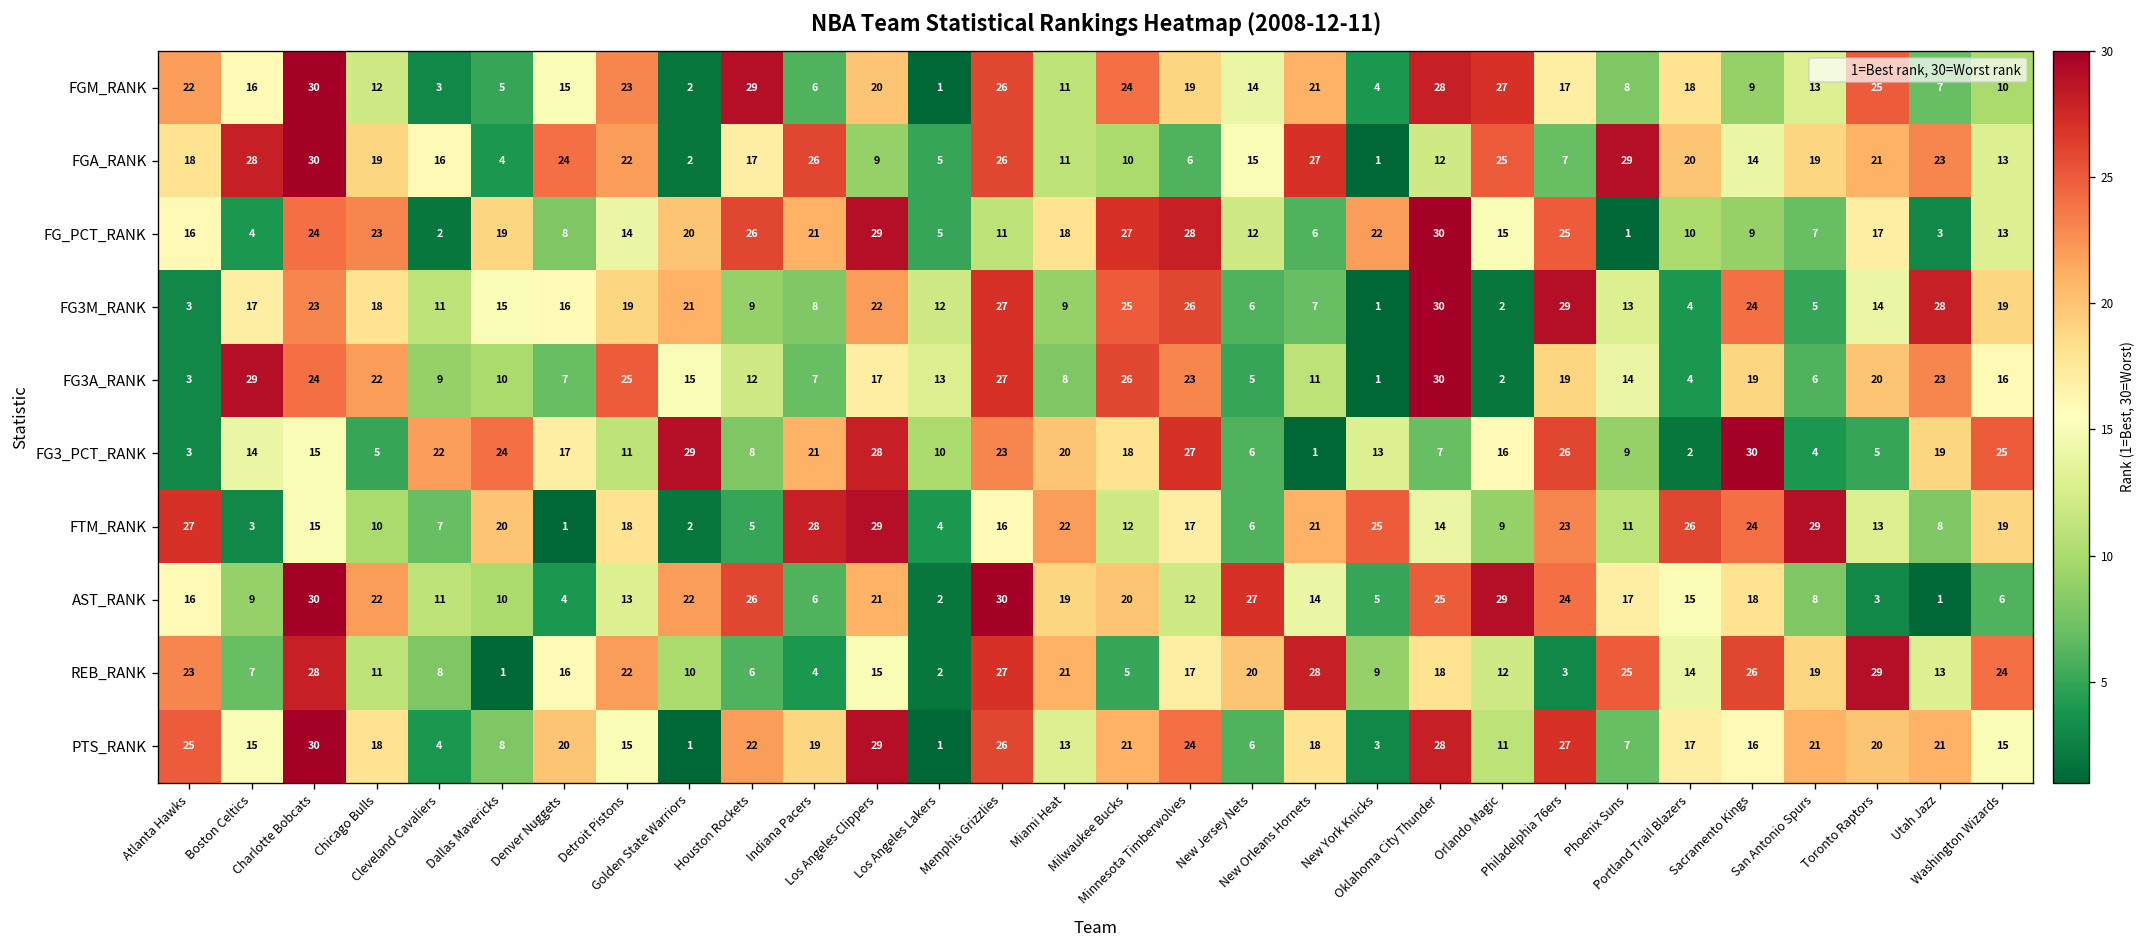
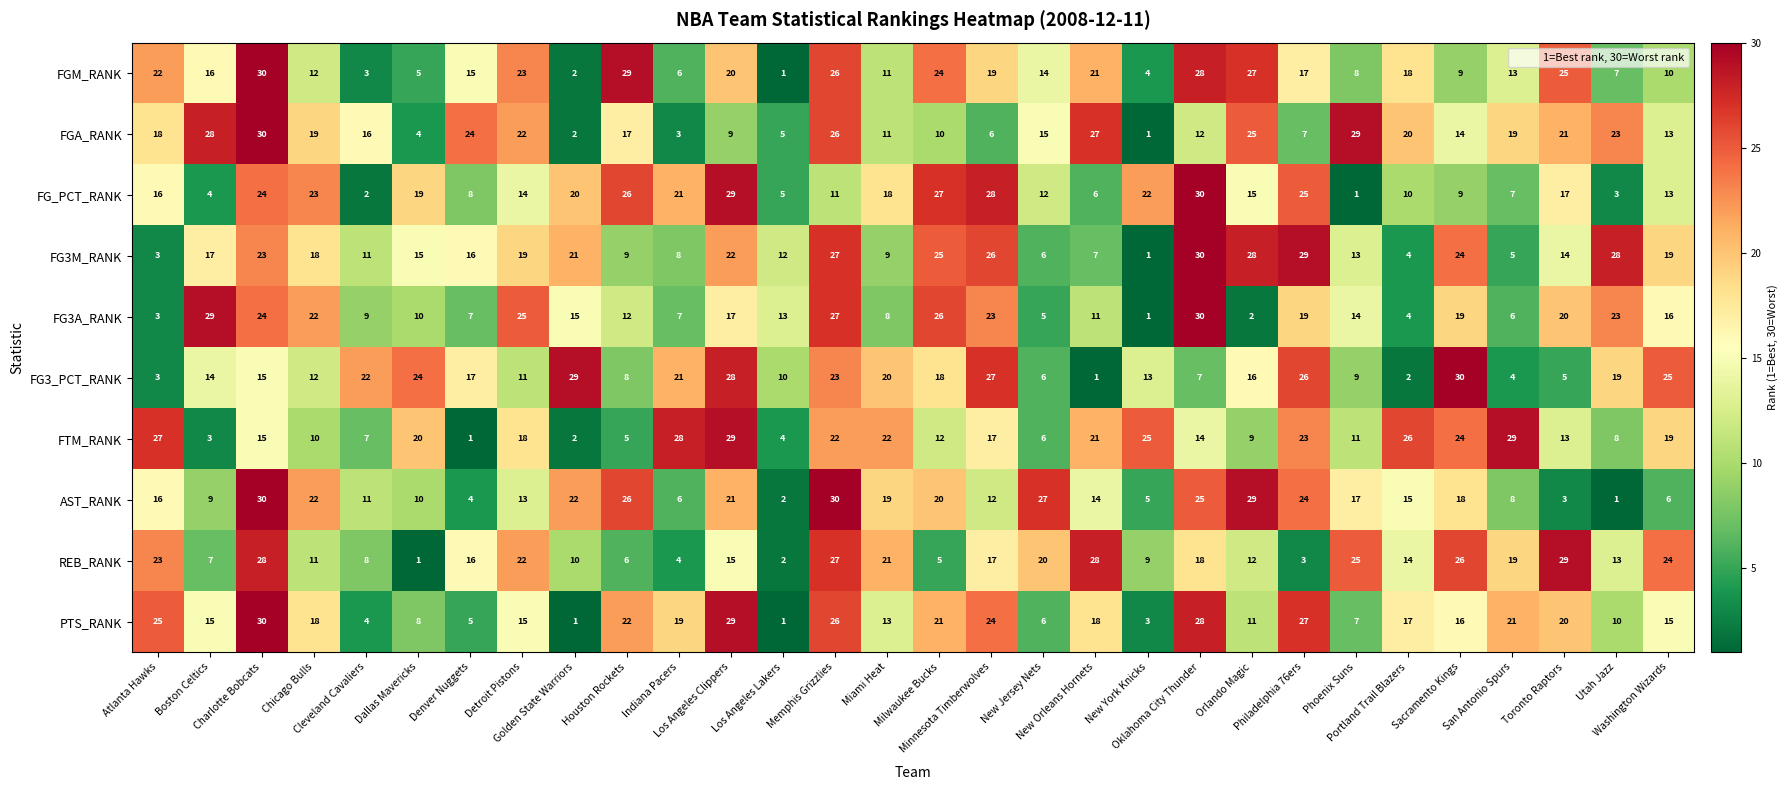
  {
    "FGA_RANK": {
      "Atlanta Hawks": 18,
      "Boston Celtics": 28,
      "Charlotte Bobcats": 30,
      "Chicago Bulls": 19,
      "Cleveland Cavaliers": 16,
      "Dallas Mavericks": 4,
      "Denver Nuggets": 24,
      "Detroit Pistons": 22,
      "Golden State Warriors": 2,
      "Houston Rockets": 17,
-     "Indiana Pacers": 26,
+     "Indiana Pacers": 3,
      "Los Angeles Clippers": 9,
      "Los Angeles Lakers": 5,
      "Memphis Grizzlies": 26,
      "Miami Heat": 11,
      "Milwaukee Bucks": 10,
      "Minnesota Timberwolves": 6,
      "New Jersey Nets": 15,
      "New Orleans Hornets": 27,
      "New York Knicks": 1,
      "Oklahoma City Thunder": 12,
      "Orlando Magic": 25,
      "Philadelphia 76ers": 7,
      "Phoenix Suns": 29,
      "Portland Trail Blazers": 20,
      "Sacramento Kings": 14,
      "San Antonio Spurs": 19,
      "Toronto Raptors": 21,
      "Utah Jazz": 23,
      "Washington Wizards": 13
    },
    "FG3M_RANK": {
      "Atlanta Hawks": 3,
      "Boston Celtics": 17,
      "Charlotte Bobcats": 23,
      "Chicago Bulls": 18,
      "Cleveland Cavaliers": 11,
      "Dallas Mavericks": 15,
      "Denver Nuggets": 16,
      "Detroit Pistons": 19,
      "Golden State Warriors": 21,
      "Houston Rockets": 9,
      "Indiana Pacers": 8,
      "Los Angeles Clippers": 22,
      "Los Angeles Lakers": 12,
      "Memphis Grizzlies": 27,
      "Miami Heat": 9,
      "Milwaukee Bucks": 25,
      "Minnesota Timberwolves": 26,
      "New Jersey Nets": 6,
      "New Orleans Hornets": 7,
      "New York Knicks": 1,
      "Oklahoma City Thunder": 30,
-     "Orlando Magic": 2,
+     "Orlando Magic": 28,
      "Philadelphia 76ers": 29,
      "Phoenix Suns": 13,
      "Portland Trail Blazers": 4,
      "Sacramento Kings": 24,
      "San Antonio Spurs": 5,
      "Toronto Raptors": 14,
      "Utah Jazz": 28,
      "Washington Wizards": 19
    },
    "FG3_PCT_RANK": {
      "Atlanta Hawks": 3,
      "Boston Celtics": 14,
      "Charlotte Bobcats": 15,
-     "Chicago Bulls": 5,
+     "Chicago Bulls": 12,
      "Cleveland Cavaliers": 22,
      "Dallas Mavericks": 24,
      "Denver Nuggets": 17,
      "Detroit Pistons": 11,
      "Golden State Warriors": 29,
      "Houston Rockets": 8,
      "Indiana Pacers": 21,
      "Los Angeles Clippers": 28,
      "Los Angeles Lakers": 10,
      "Memphis Grizzlies": 23,
      "Miami Heat": 20,
      "Milwaukee Bucks": 18,
      "Minnesota Timberwolves": 27,
      "New Jersey Nets": 6,
      "New Orleans Hornets": 1,
      "New York Knicks": 13,
      "Oklahoma City Thunder": 7,
      "Orlando Magic": 16,
      "Philadelphia 76ers": 26,
      "Phoenix Suns": 9,
      "Portland Trail Blazers": 2,
      "Sacramento Kings": 30,
      "San Antonio Spurs": 4,
      "Toronto Raptors": 5,
      "Utah Jazz": 19,
      "Washington Wizards": 25
    },
    "FTM_RANK": {
      "Atlanta Hawks": 27,
      "Boston Celtics": 3,
      "Charlotte Bobcats": 15,
      "Chicago Bulls": 10,
      "Cleveland Cavaliers": 7,
      "Dallas Mavericks": 20,
      "Denver Nuggets": 1,
      "Detroit Pistons": 18,
      "Golden State Warriors": 2,
      "Houston Rockets": 5,
      "Indiana Pacers": 28,
      "Los Angeles Clippers": 29,
      "Los Angeles Lakers": 4,
-     "Memphis Grizzlies": 16,
+     "Memphis Grizzlies": 22,
      "Miami Heat": 22,
      "Milwaukee Bucks": 12,
      "Minnesota Timberwolves": 17,
      "New Jersey Nets": 6,
      "New Orleans Hornets": 21,
      "New York Knicks": 25,
      "Oklahoma City Thunder": 14,
      "Orlando Magic": 9,
      "Philadelphia 76ers": 23,
      "Phoenix Suns": 11,
      "Portland Trail Blazers": 26,
      "Sacramento Kings": 24,
      "San Antonio Spurs": 29,
      "Toronto Raptors": 13,
      "Utah Jazz": 8,
      "Washington Wizards": 19
    },
    "PTS_RANK": {
      "Atlanta Hawks": 25,
      "Boston Celtics": 15,
      "Charlotte Bobcats": 30,
      "Chicago Bulls": 18,
      "Cleveland Cavaliers": 4,
      "Dallas Mavericks": 8,
-     "Denver Nuggets": 20,
+     "Denver Nuggets": 5,
      "Detroit Pistons": 15,
      "Golden State Warriors": 1,
      "Houston Rockets": 22,
      "Indiana Pacers": 19,
      "Los Angeles Clippers": 29,
      "Los Angeles Lakers": 1,
      "Memphis Grizzlies": 26,
      "Miami Heat": 13,
      "Milwaukee Bucks": 21,
      "Minnesota Timberwolves": 24,
      "New Jersey Nets": 6,
      "New Orleans Hornets": 18,
      "New York Knicks": 3,
      "Oklahoma City Thunder": 28,
      "Orlando Magic": 11,
      "Philadelphia 76ers": 27,
      "Phoenix Suns": 7,
      "Portland Trail Blazers": 17,
      "Sacramento Kings": 16,
      "San Antonio Spurs": 21,
      "Toronto Raptors": 20,
-     "Utah Jazz": 21,
+     "Utah Jazz": 10,
      "Washington Wizards": 15
    }
  }
